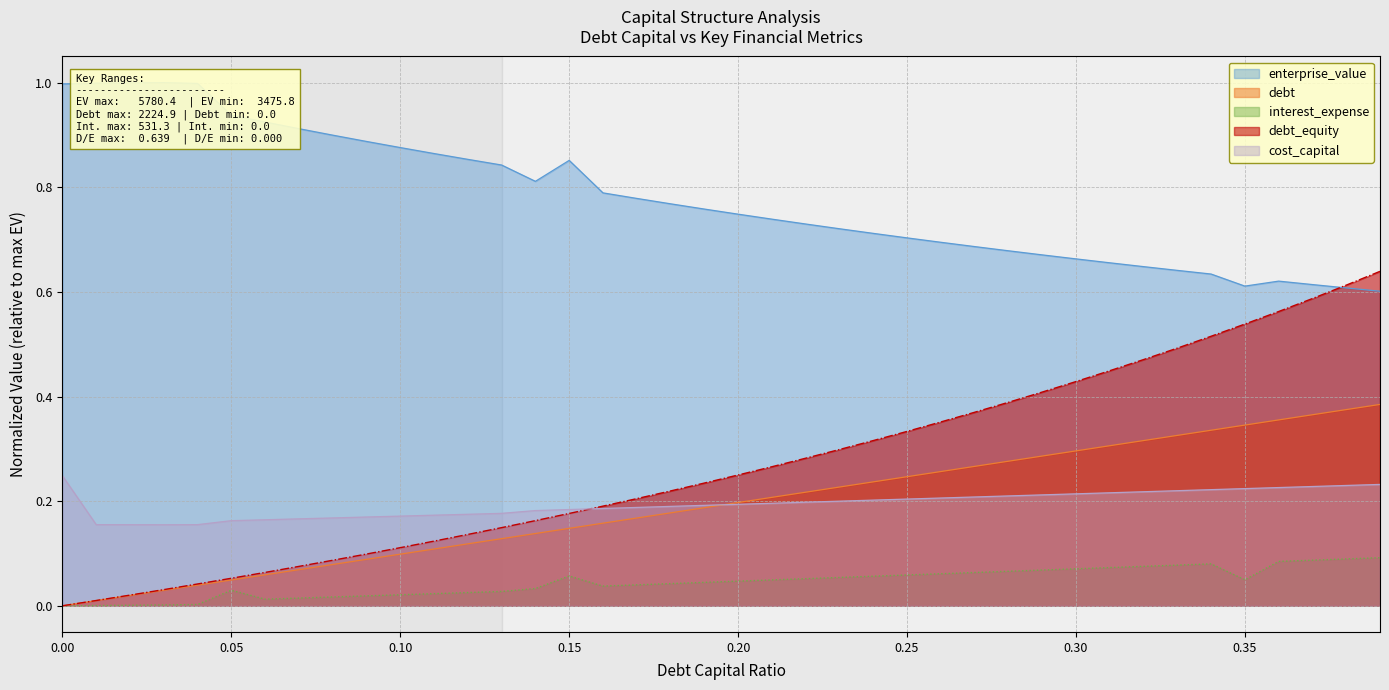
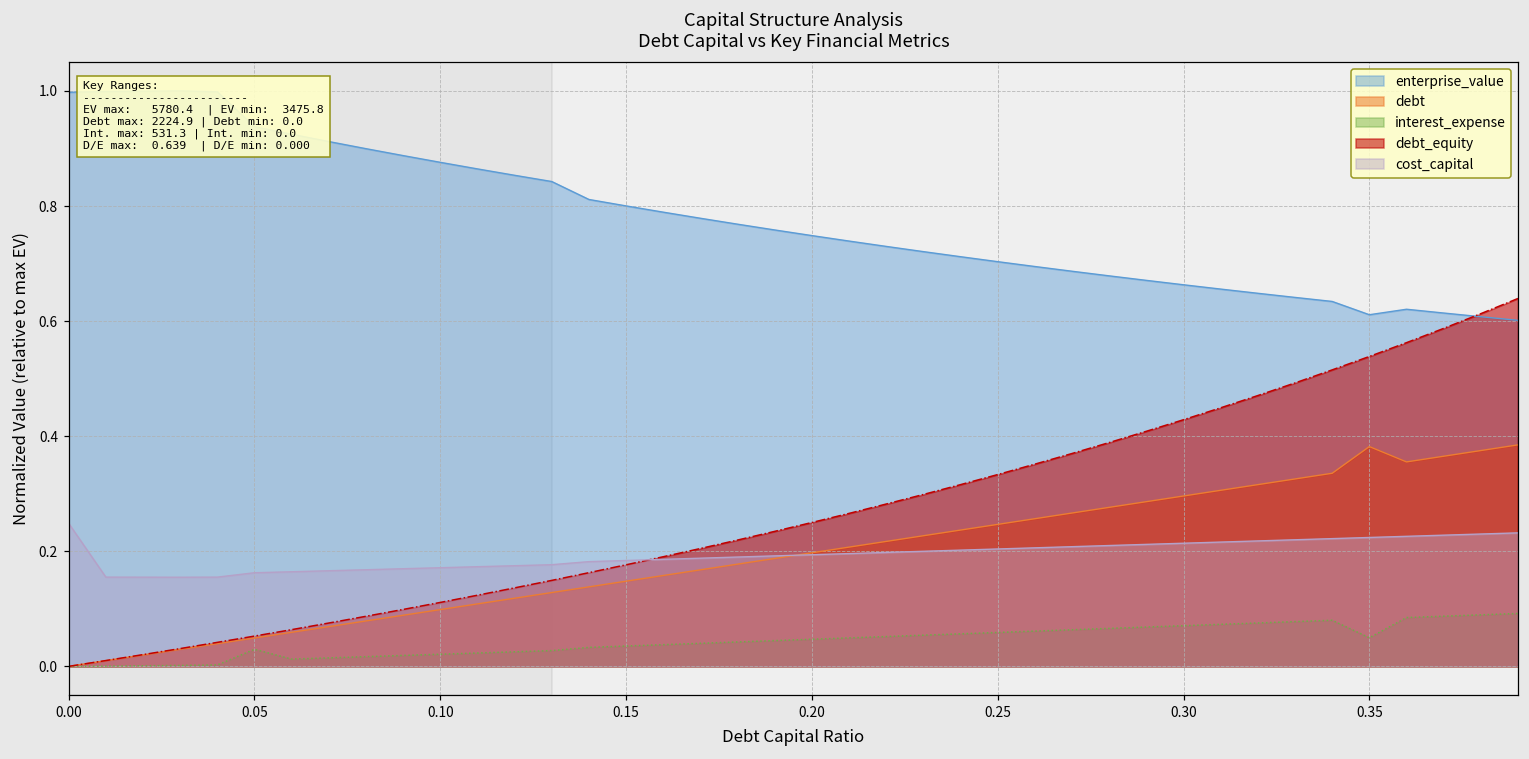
  {
    "enterprise_value": {
      "0.00": 1.00,
      "0.10": 0.88,
-     "0.15": 0.85,
+     "0.15": 0.80,
      "0.20": 0.75,
      "0.25": 0.70,
      "0.30": 0.66,
      "0.35": 0.61
    },
    "debt": {
      "0.10": 0.10,
      "0.15": 0.15,
      "0.25": 0.25,
      "0.30": 0.30,
-     "0.35": 0.35
+     "0.35": 0.38
    },
    "interest_expense": {
      "0.05": 0.03,
      "0.10": 0.02,
-     "0.15": 0.06,
+     "0.15": 0.04,
      "0.20": 0.05,
      "0.25": 0.06,
      "0.30": 0.07,
      "0.35": 0.05
    },
    "debt_equity": {
      "0.10": 0.11,
      "0.15": 0.18,
      "0.20": 0.25,
      "0.25": 0.33,
      "0.30": 0.43,
      "0.35": 0.54
    },
    "cost_capital": {
      "0.00": 0.25,
      "0.05": 0.16,
      "0.10": 0.17,
      "0.15": 0.18,
      "0.25": 0.20,
      "0.30": 0.21,
      "0.35": 0.22
    }
  }
